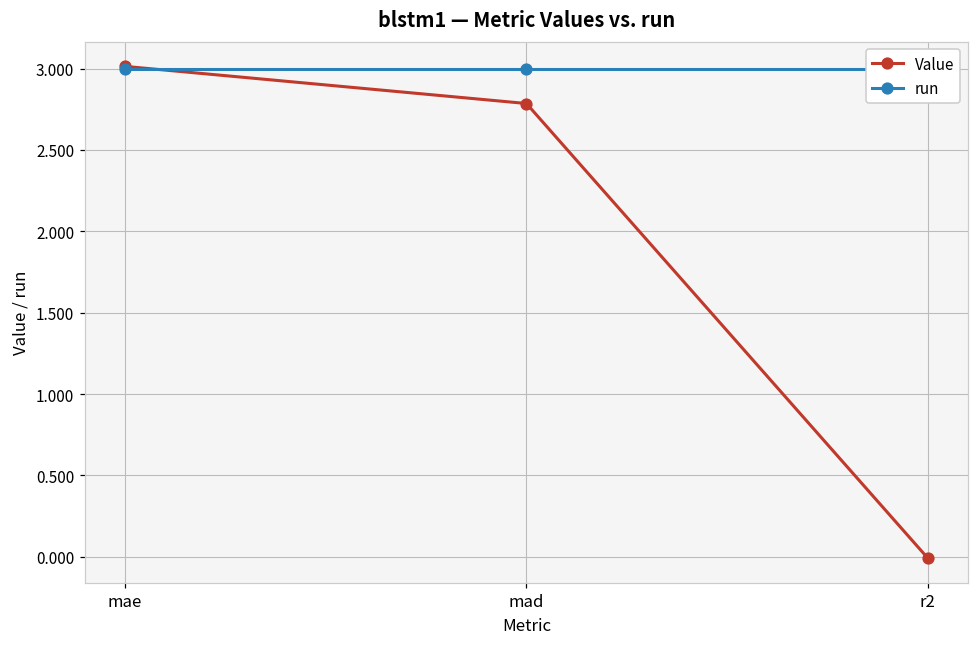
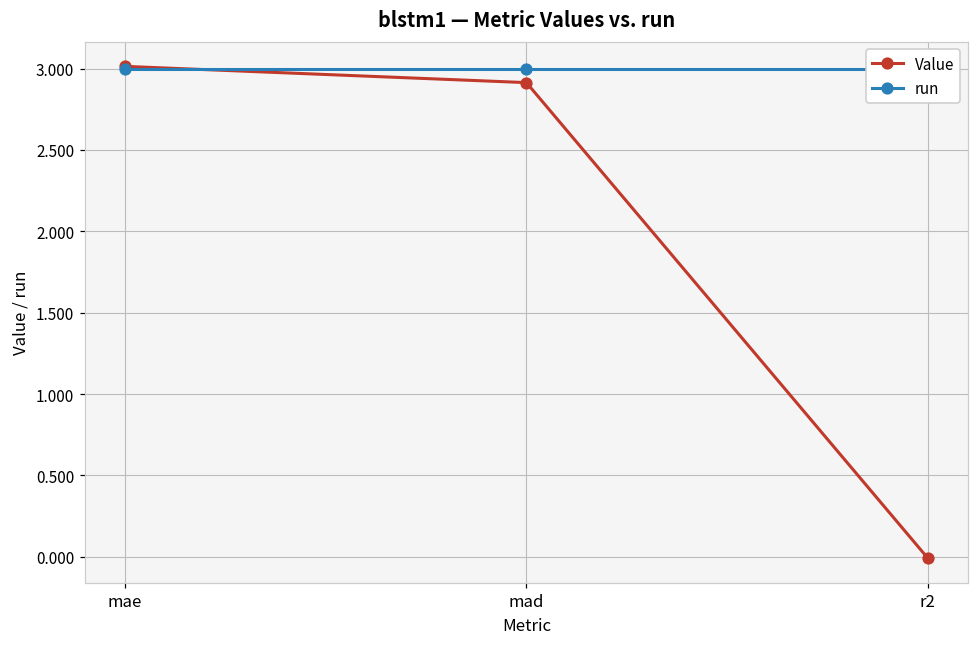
  {
    "Value": {
-     "mad": 2.79,
+     "mad": 2.91,
      "r2": -0.01
    },
    "run": {
      "mad": 3.00
    }
  }
